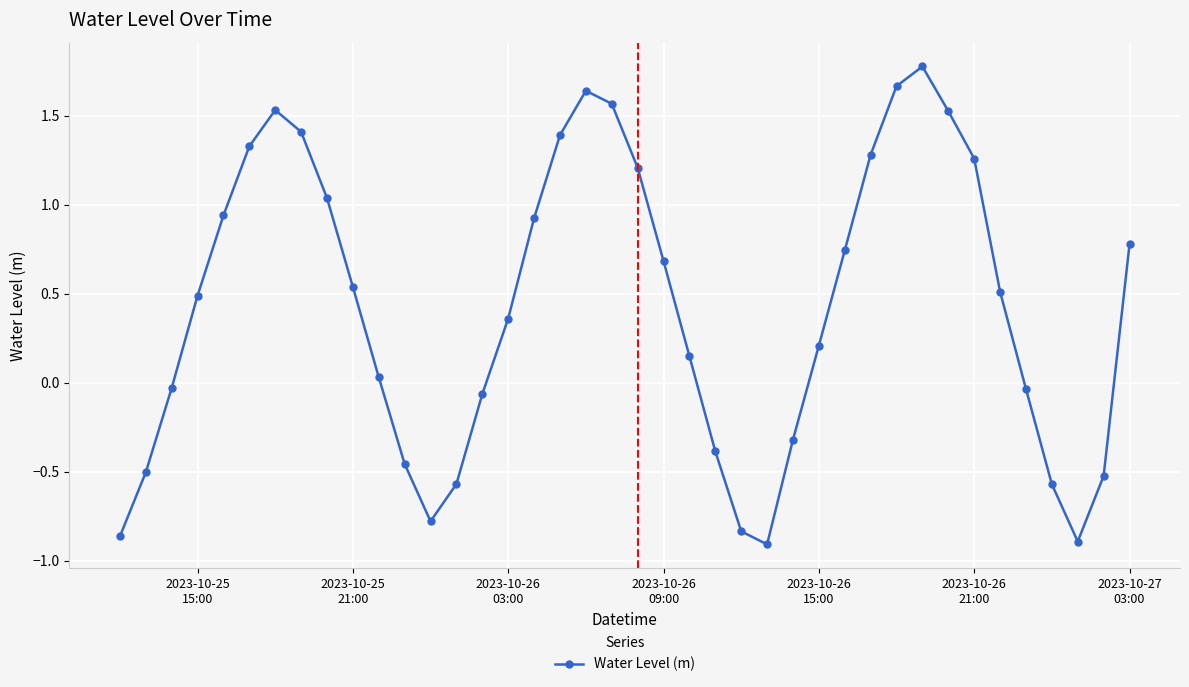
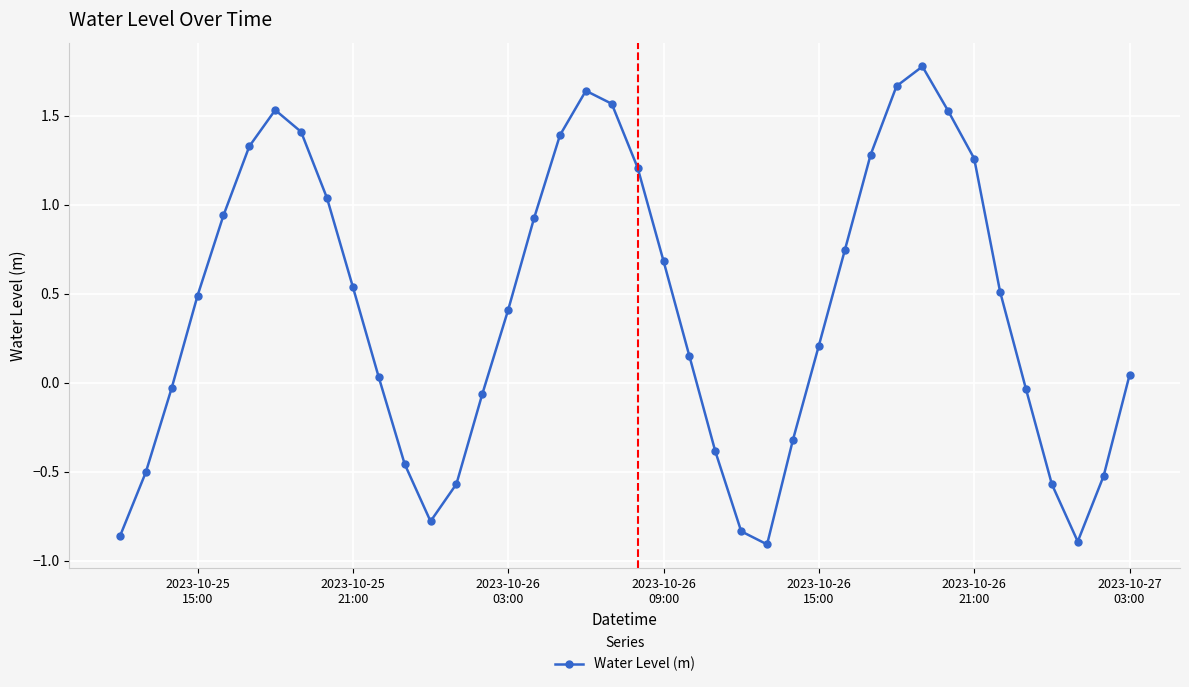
  {
    "2023-10-25 15:00": 0.49,
    "2023-10-25 21:00": 0.54,
-   "2023-10-26 03:00": 0.36,
+   "2023-10-26 03:00": 0.41,
    "2023-10-26 09:00": 0.68,
    "2023-10-26 15:00": 0.21,
    "2023-10-26 21:00": 1.26,
-   "2023-10-27 03:00": 0.78
+   "2023-10-27 03:00": 0.04
  }
